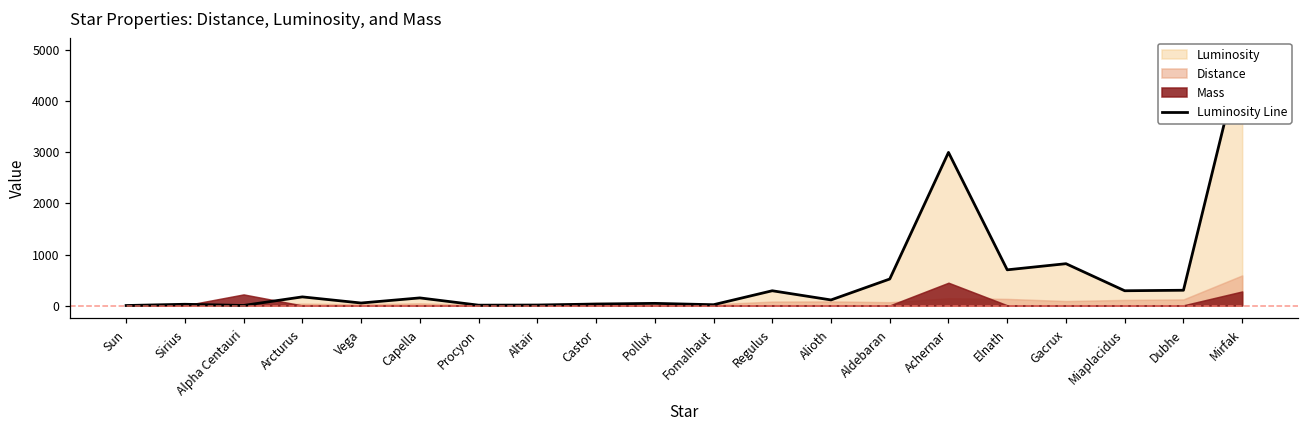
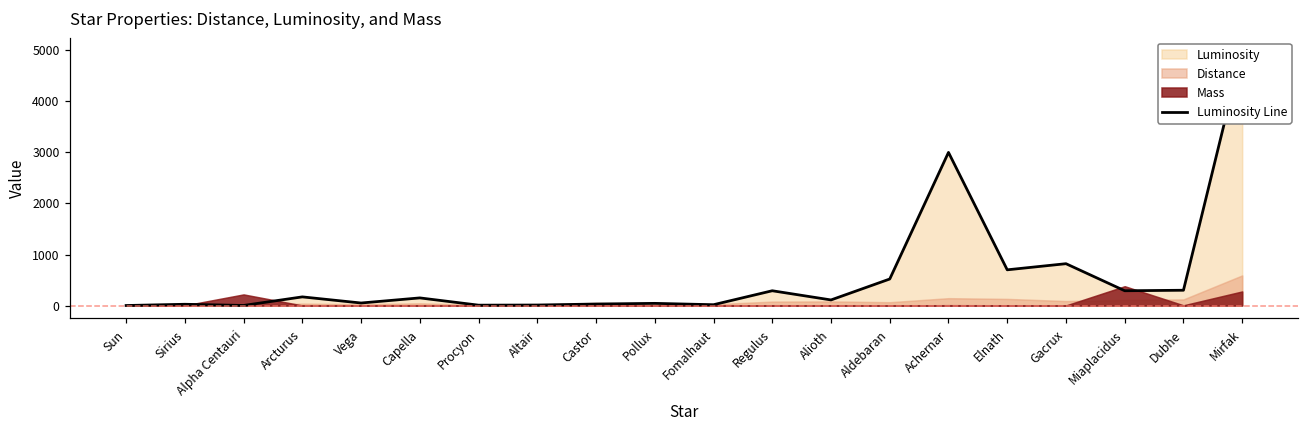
  {
    "Mass": {
      "Alpha Centauri": 200,
-     "Achernar": 400,
-     "Miaplacidus": 0,
+     "Achernar": 0,
+     "Miaplacidus": 400,
      "Mirfak": 300
    }
  }
